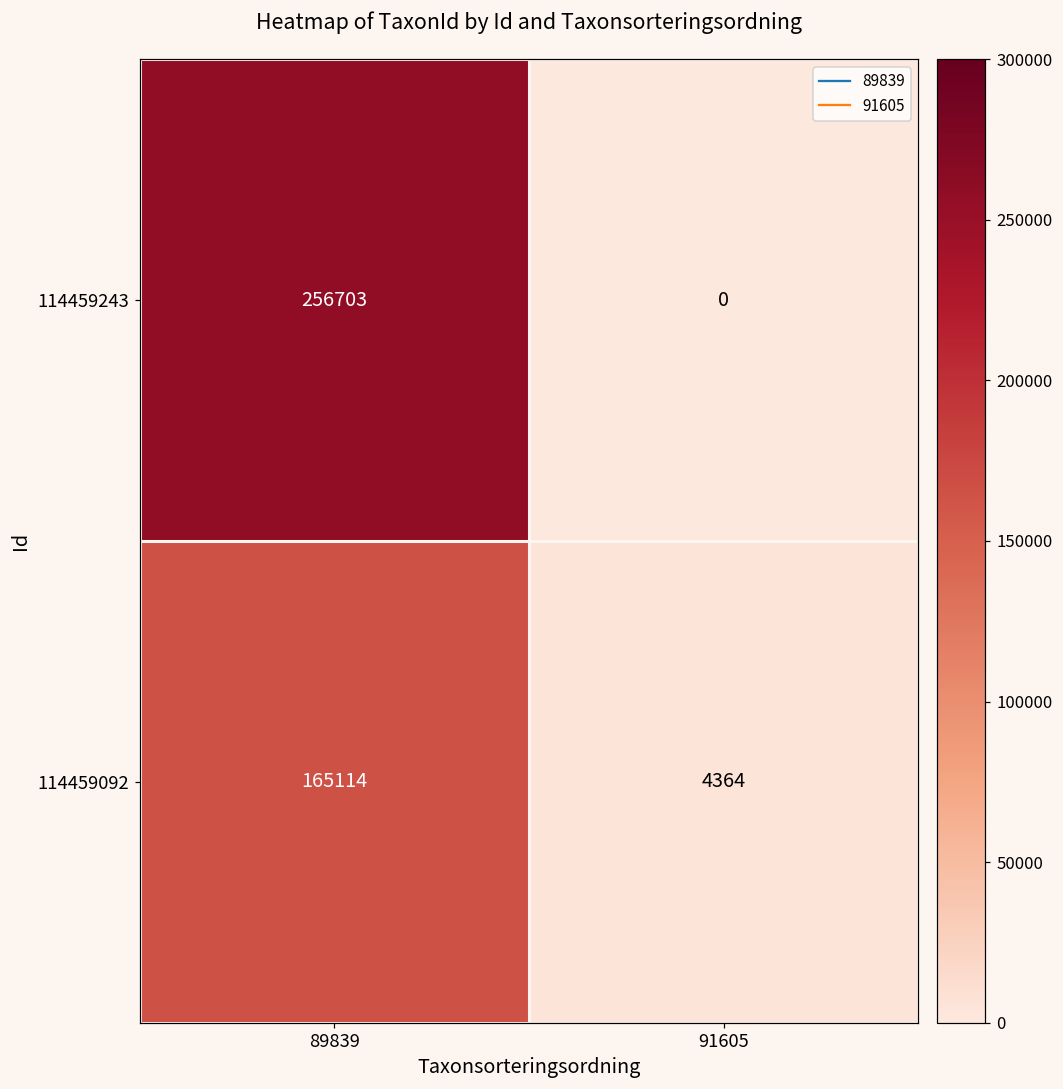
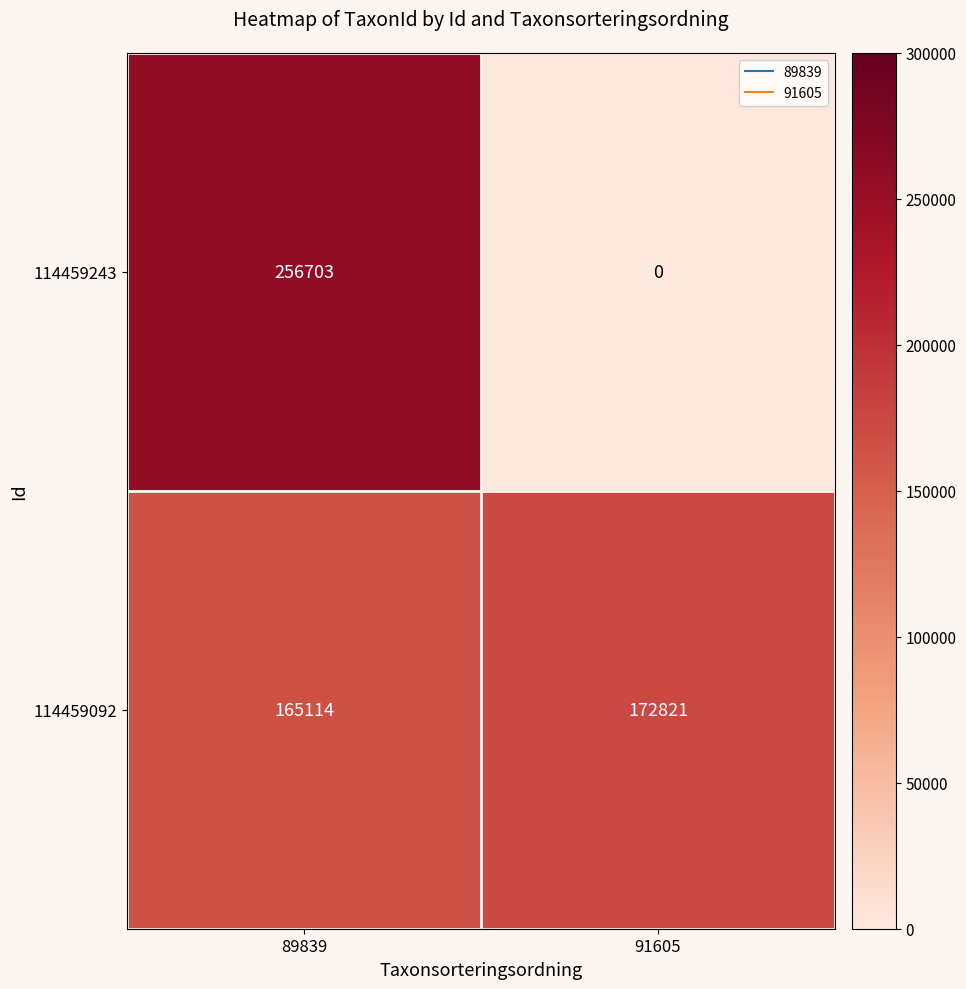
  {
    "114459243": {
      "89839": 256703,
      "91605": 0
    },
    "114459092": {
      "89839": 165114,
-     "91605": 4364
+     "91605": 172821
    }
  }
